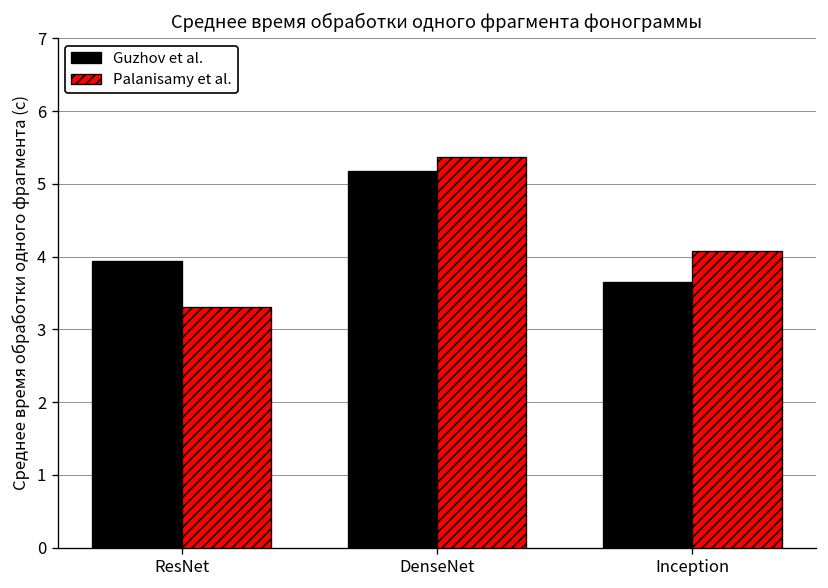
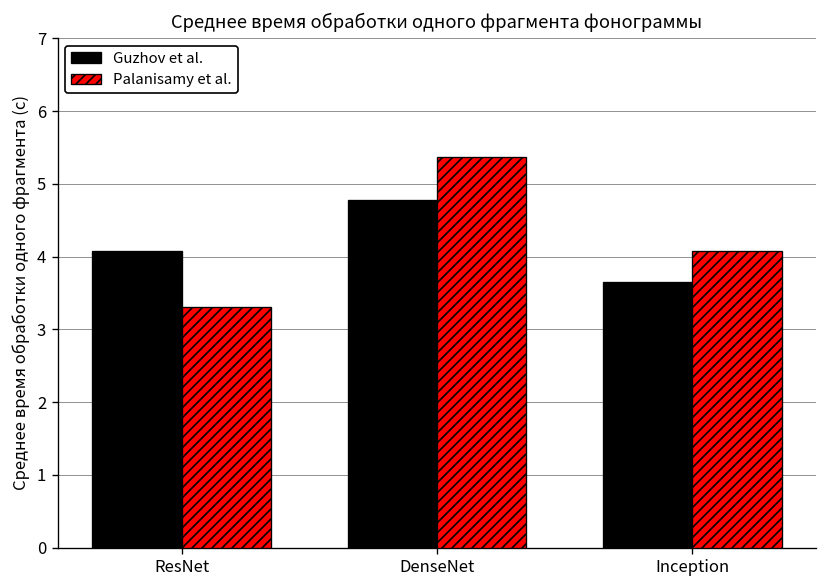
  {
    "Guzhov et al.": {
-     "ResNet": 3.9,
-     "DenseNet": 5.2,
+     "ResNet": 4.1,
+     "DenseNet": 4.8,
      "Inception": 3.6
    },
    "Palanisamy et al.": {
      "ResNet": 3.3,
      "DenseNet": 5.4,
      "Inception": 4.1
    }
  }
